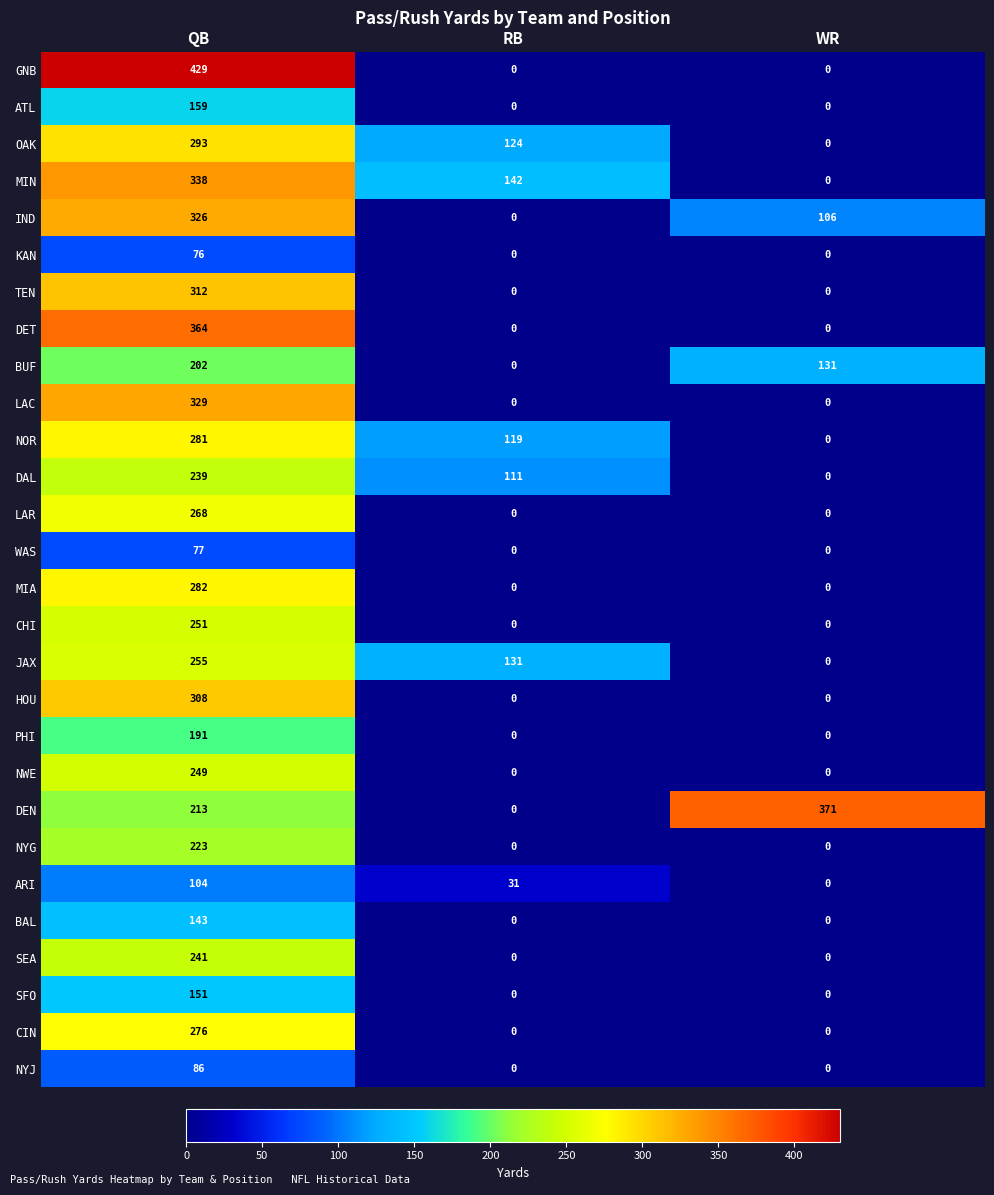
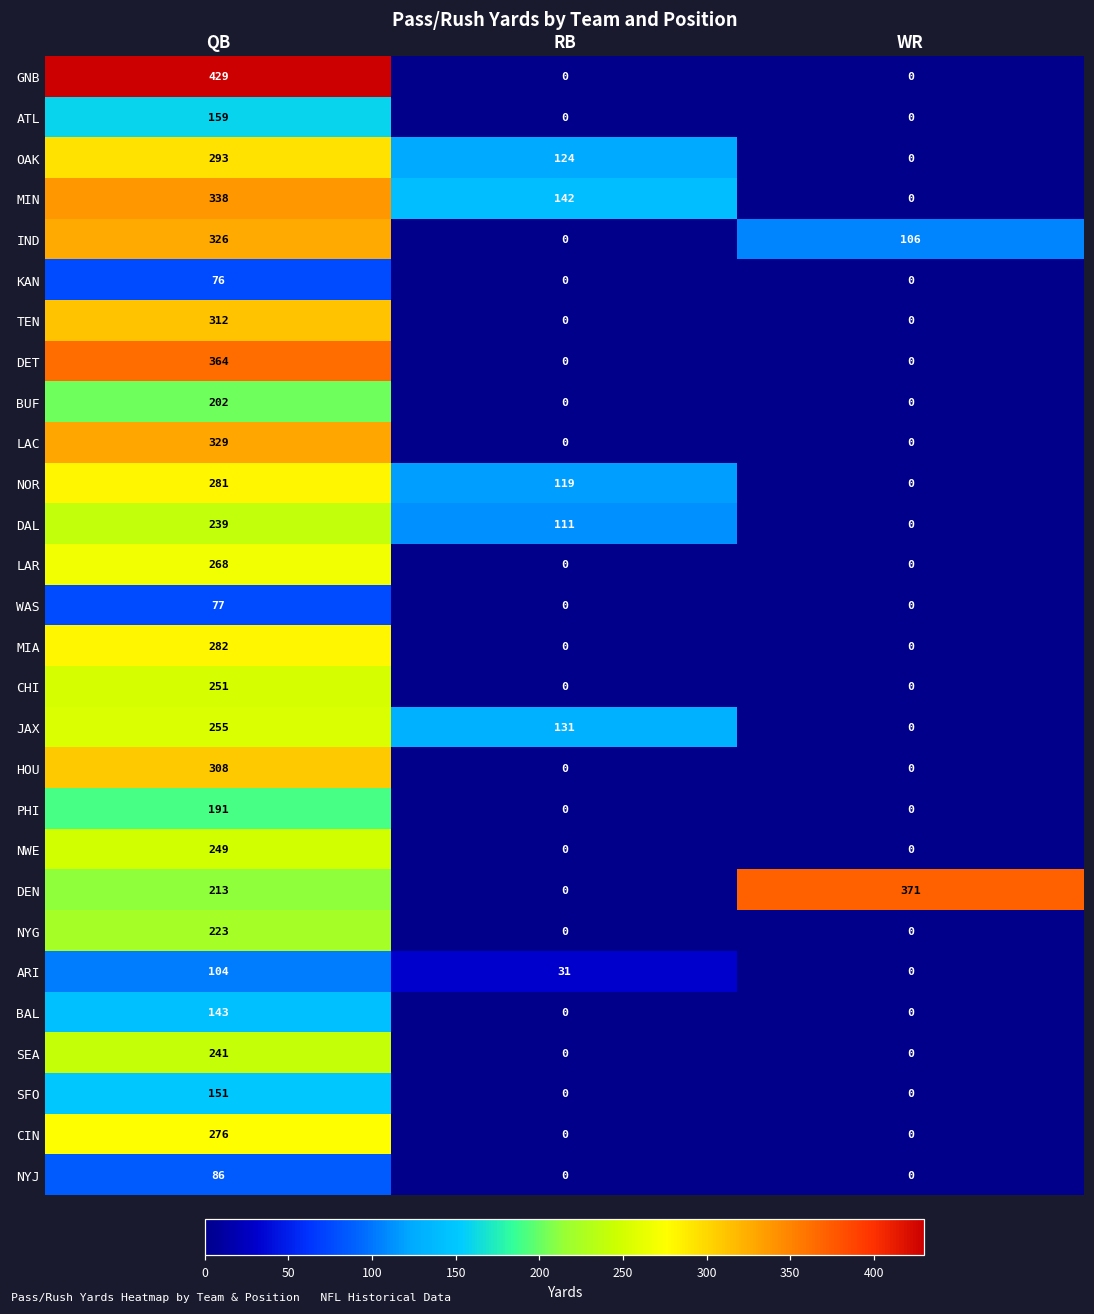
  {
    "GNB": {
      "QB": 429,
      "RB": 0,
      "WR": 0
    },
    "ATL": {
      "QB": 159,
      "RB": 0,
      "WR": 0
    },
    "OAK": {
      "QB": 293,
      "RB": 124,
      "WR": 0
    },
    "MIN": {
      "QB": 338,
      "RB": 142,
      "WR": 0
    },
    "IND": {
      "QB": 326,
      "RB": 0,
      "WR": 106
    },
    "KAN": {
      "QB": 76,
      "RB": 0,
      "WR": 0
    },
    "TEN": {
      "QB": 312,
      "RB": 0,
      "WR": 0
    },
    "DET": {
      "QB": 364,
      "RB": 0,
      "WR": 0
    },
    "BUF": {
      "QB": 202,
      "RB": 0,
-     "WR": 131
+     "WR": 0
    },
    "LAC": {
      "QB": 329,
      "RB": 0,
      "WR": 0
    },
    "NOR": {
      "QB": 281,
      "RB": 119,
      "WR": 0
    },
    "DAL": {
      "QB": 239,
      "RB": 111,
      "WR": 0
    },
    "LAR": {
      "QB": 268,
      "RB": 0,
      "WR": 0
    },
    "WAS": {
      "QB": 77,
      "RB": 0,
      "WR": 0
    },
    "MIA": {
      "QB": 282,
      "RB": 0,
      "WR": 0
    },
    "CHI": {
      "QB": 251,
      "RB": 0,
      "WR": 0
    },
    "JAX": {
      "QB": 255,
      "RB": 131,
      "WR": 0
    },
    "HOU": {
      "QB": 308,
      "RB": 0,
      "WR": 0
    },
    "PHI": {
      "QB": 191,
      "RB": 0,
      "WR": 0
    },
    "NWE": {
      "QB": 249,
      "RB": 0,
      "WR": 0
    },
    "DEN": {
      "QB": 213,
      "RB": 0,
      "WR": 371
    },
    "NYG": {
      "QB": 223,
      "RB": 0,
      "WR": 0
    },
    "ARI": {
      "QB": 104,
      "RB": 31,
      "WR": 0
    },
    "BAL": {
      "QB": 143,
      "RB": 0,
      "WR": 0
    },
    "SEA": {
      "QB": 241,
      "RB": 0,
      "WR": 0
    },
    "SFO": {
      "QB": 151,
      "RB": 0,
      "WR": 0
    },
    "CIN": {
      "QB": 276,
      "RB": 0,
      "WR": 0
    },
    "NYJ": {
      "QB": 86,
      "RB": 0,
      "WR": 0
    }
  }
